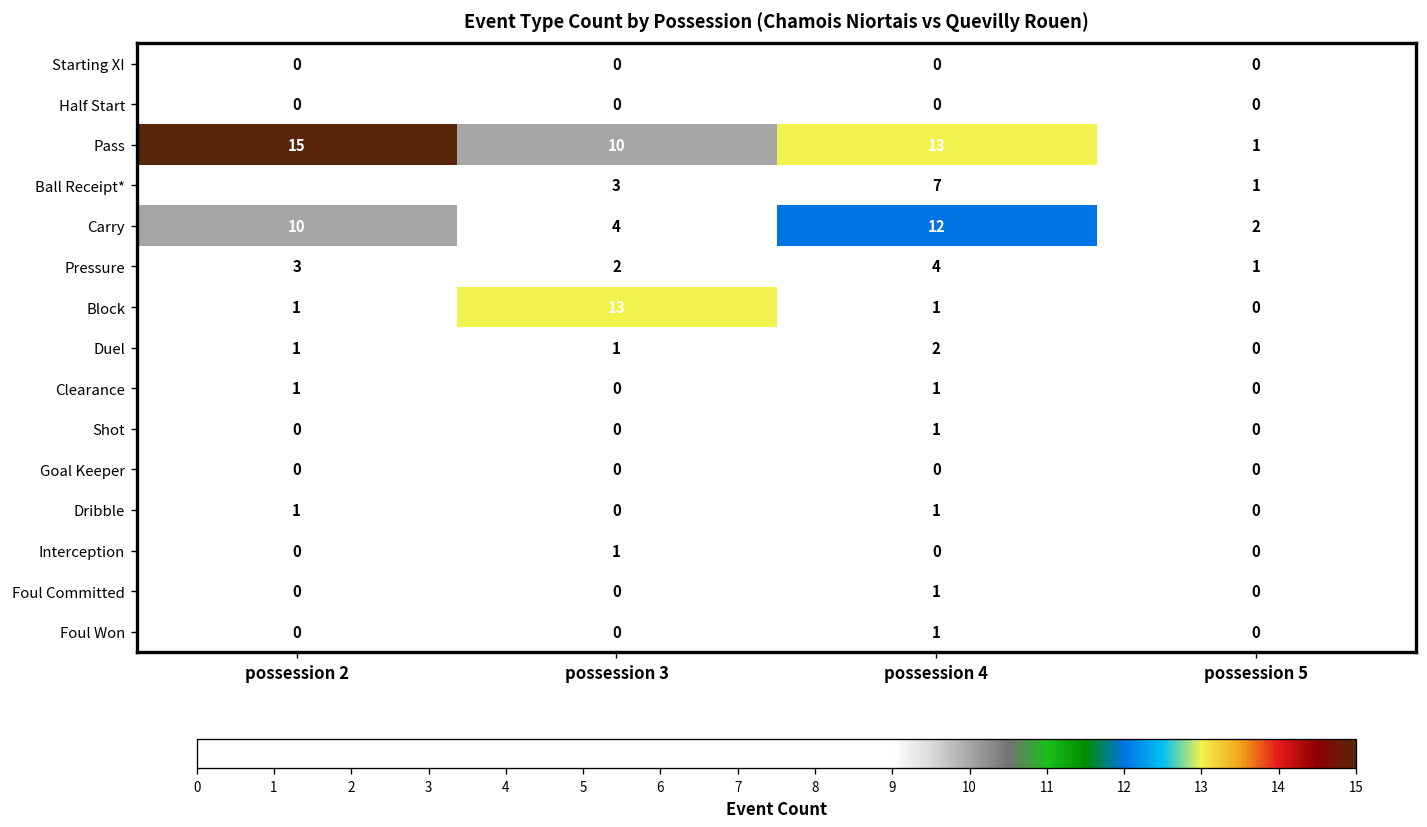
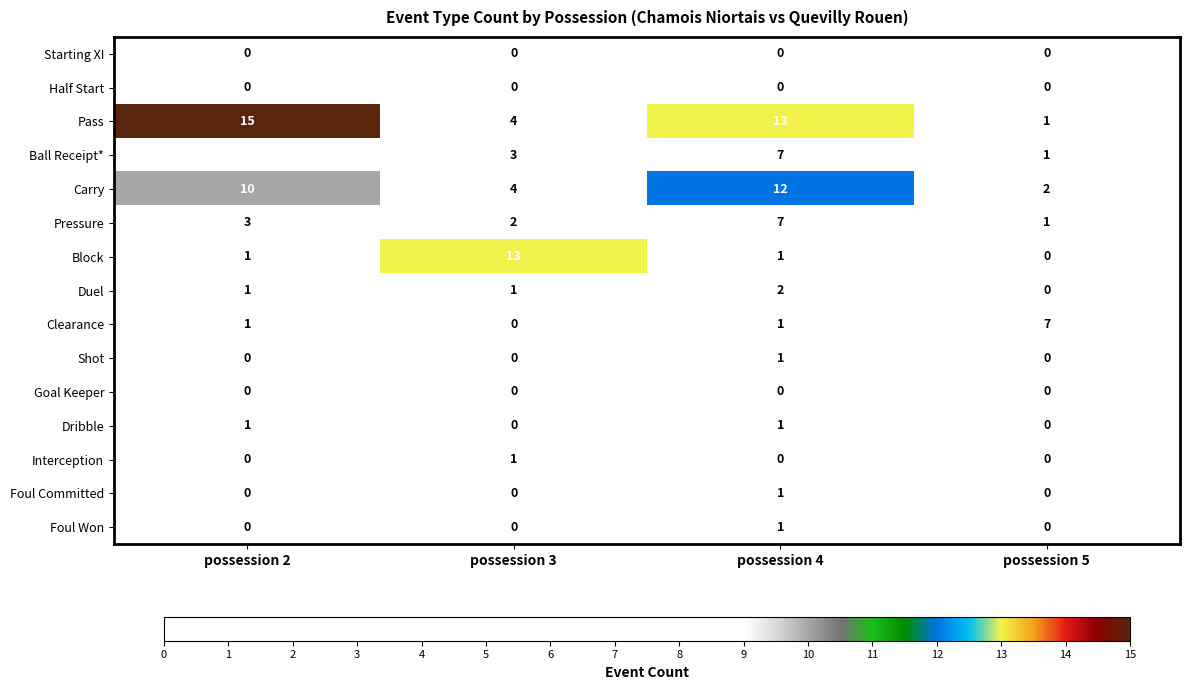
  {
    "Starting XI": {
      "possession 2": 0,
      "possession 3": 0,
      "possession 4": 0,
      "possession 5": 0
    },
    "Half Start": {
      "possession 2": 0,
      "possession 3": 0,
      "possession 4": 0,
      "possession 5": 0
    },
    "Pass": {
      "possession 2": 15,
-     "possession 3": 10,
+     "possession 3": 4,
      "possession 4": 13,
      "possession 5": 1
    },
    "Ball Receipt*": {
      "possession 3": 3,
      "possession 4": 7,
      "possession 5": 1
    },
    "Carry": {
      "possession 2": 10,
      "possession 3": 4,
      "possession 4": 12,
      "possession 5": 2
    },
    "Pressure": {
      "possession 2": 3,
      "possession 3": 2,
-     "possession 4": 4,
+     "possession 4": 7,
      "possession 5": 1
    },
    "Block": {
      "possession 2": 1,
      "possession 3": 13,
      "possession 4": 1,
      "possession 5": 0
    },
    "Duel": {
      "possession 2": 1,
      "possession 3": 1,
      "possession 4": 2,
      "possession 5": 0
    },
    "Clearance": {
      "possession 2": 1,
      "possession 3": 0,
      "possession 4": 1,
-     "possession 5": 0
+     "possession 5": 7
    },
    "Shot": {
      "possession 2": 0,
      "possession 3": 0,
      "possession 4": 1,
      "possession 5": 0
    },
    "Goal Keeper": {
      "possession 2": 0,
      "possession 3": 0,
      "possession 4": 0,
      "possession 5": 0
    },
    "Dribble": {
      "possession 2": 1,
      "possession 3": 0,
      "possession 4": 1,
      "possession 5": 0
    },
    "Interception": {
      "possession 2": 0,
      "possession 3": 1,
      "possession 4": 0,
      "possession 5": 0
    },
    "Foul Committed": {
      "possession 2": 0,
      "possession 3": 0,
      "possession 4": 1,
      "possession 5": 0
    },
    "Foul Won": {
      "possession 2": 0,
      "possession 3": 0,
      "possession 4": 1,
      "possession 5": 0
    }
  }
